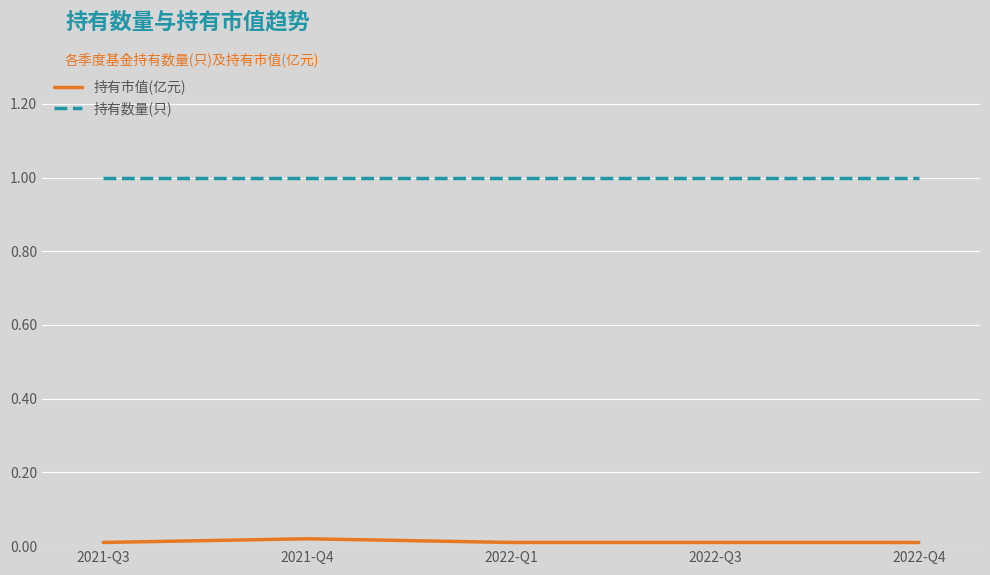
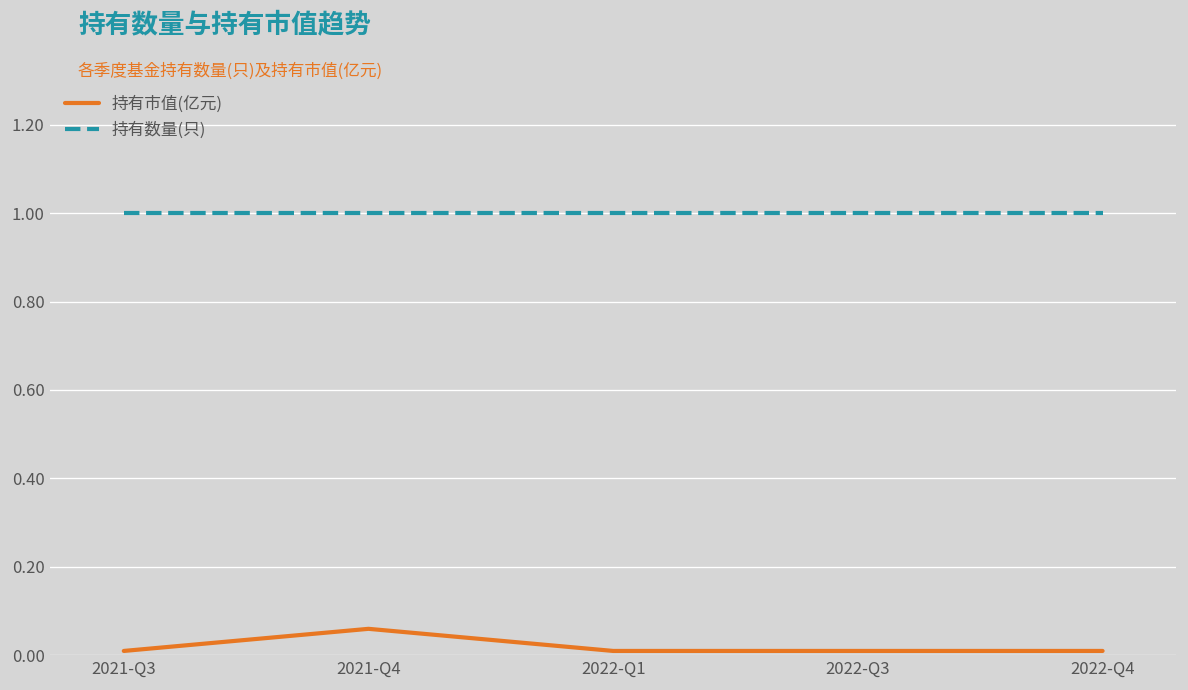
  {
    "持有市值(亿元)": {
      "2021-Q3": 0.01,
-     "2021-Q4": 0.02,
+     "2021-Q4": 0.06,
      "2022-Q1": 0.01,
      "2022-Q3": 0.01,
      "2022-Q4": 0.01
    },
    "持有数量(只)": {
      "2021-Q3": 1.00,
      "2021-Q4": 1.00,
      "2022-Q1": 1.00,
      "2022-Q3": 1.00,
      "2022-Q4": 1.00
    }
  }
